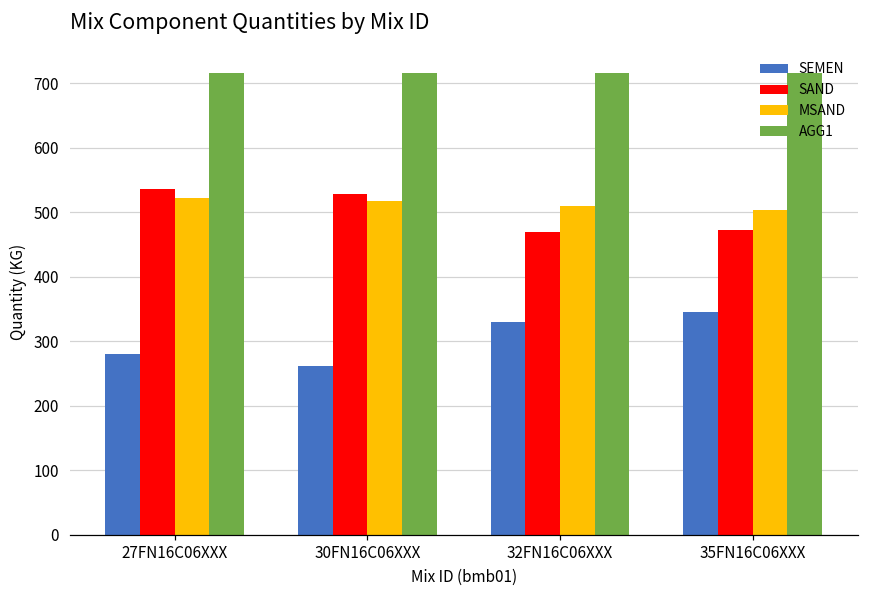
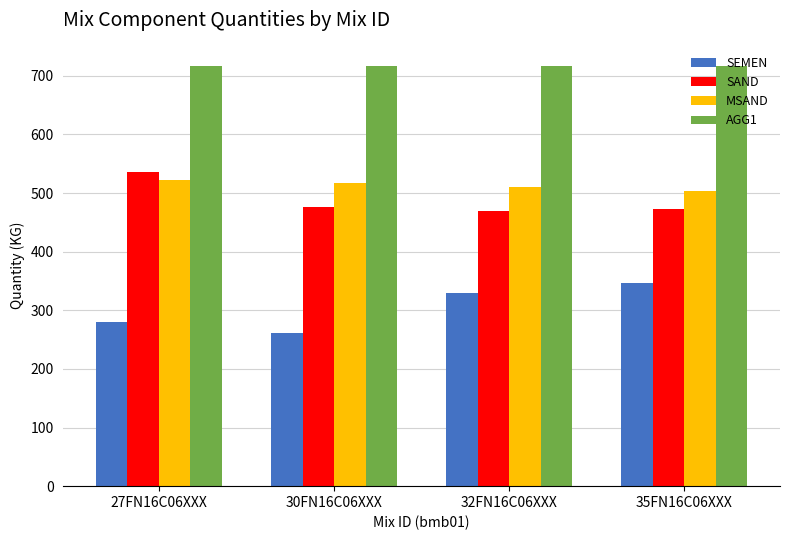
  {
    "SEMEN": {
      "27FN16C06XXX": 280,
      "30FN16C06XXX": 260,
      "32FN16C06XXX": 330,
      "35FN16C06XXX": 350
    },
    "SAND": {
      "27FN16C06XXX": 540,
-     "30FN16C06XXX": 530,
+     "30FN16C06XXX": 480,
      "32FN16C06XXX": 470,
      "35FN16C06XXX": 470
    },
    "MSAND": {
      "27FN16C06XXX": 520,
      "30FN16C06XXX": 520,
      "32FN16C06XXX": 510,
      "35FN16C06XXX": 500
    },
    "AGG1": {
      "27FN16C06XXX": 720,
      "30FN16C06XXX": 720,
      "32FN16C06XXX": 720,
      "35FN16C06XXX": 720
    }
  }
